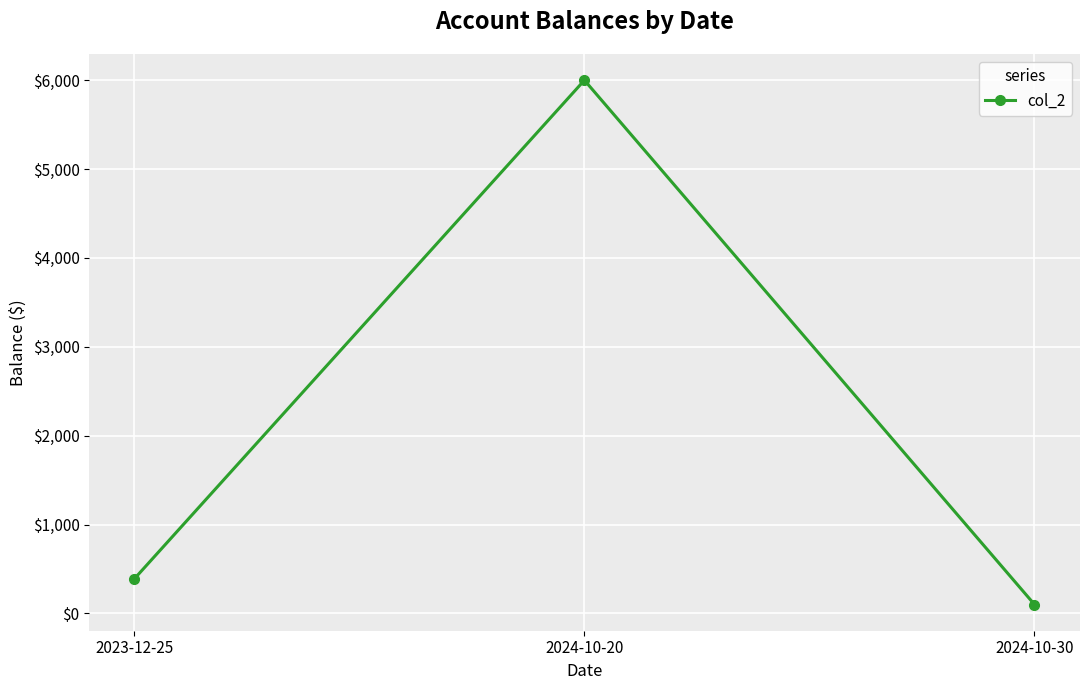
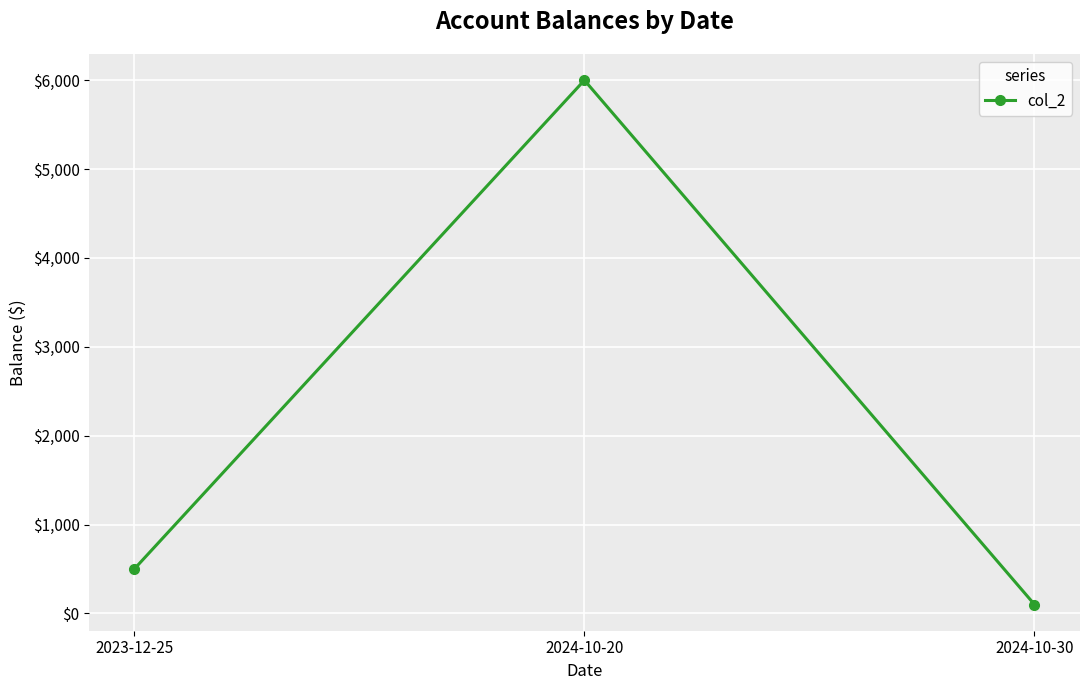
  {
-   "2023-12-25": "$400",
+   "2023-12-25": "$500",
    "2024-10-20": "$6,000",
    "2024-10-30": "$100"
  }
